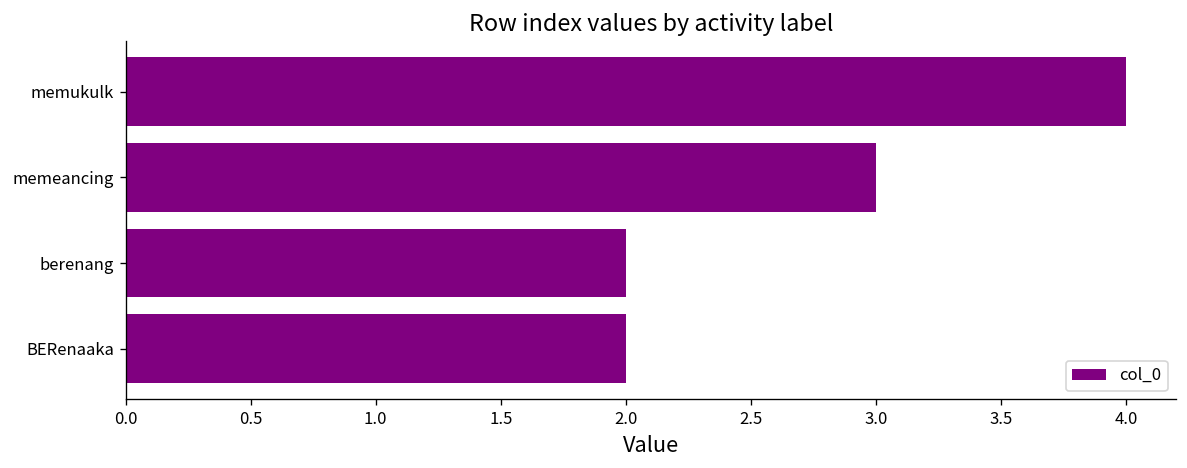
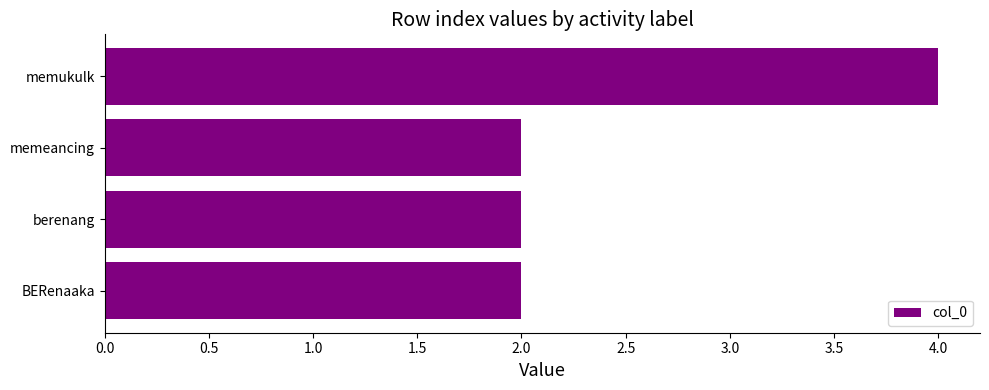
  {
    "memukulk": 4,
-   "memeancing": 3,
+   "memeancing": 2,
    "berenang": 2,
    "BERenaaka": 2
  }
